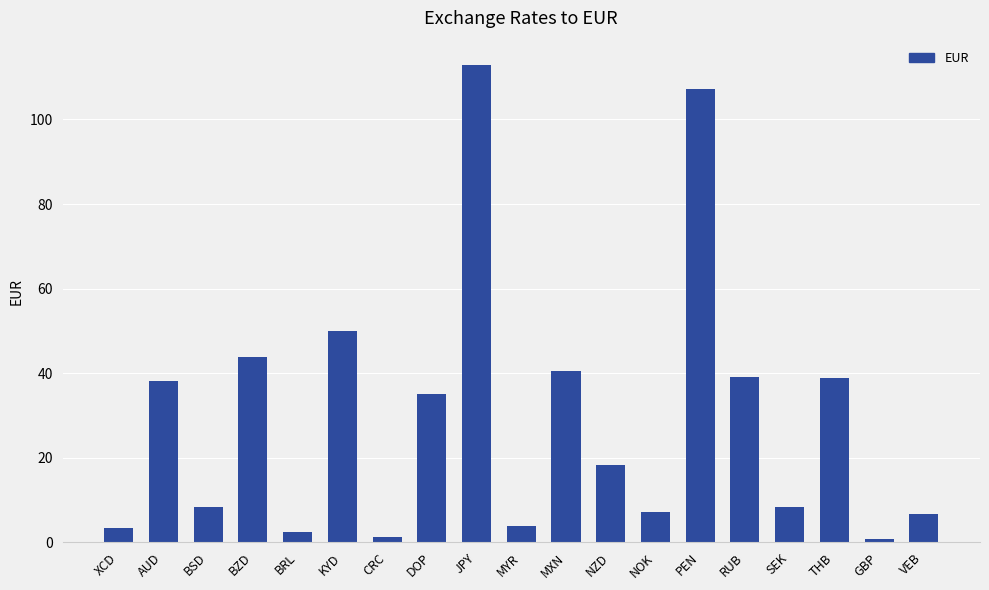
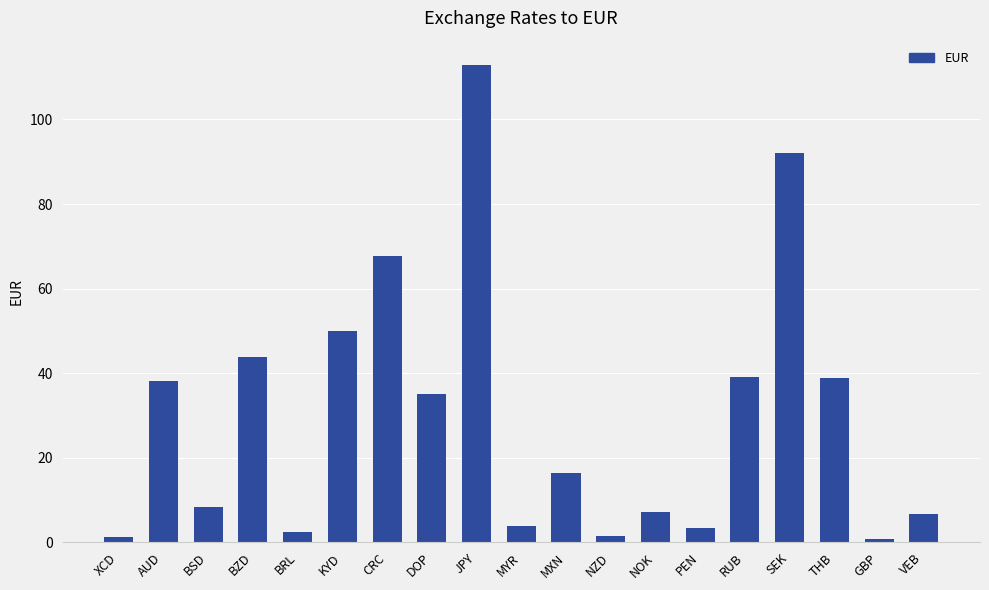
  {
-   "XCD": 4,
+   "XCD": 1,
    "AUD": 38,
    "BSD": 8,
    "BZD": 44,
    "BRL": 2,
    "KYD": 50,
-   "CRC": 1,
+   "CRC": 68,
    "DOP": 35,
    "JPY": 113,
    "MYR": 4,
-   "MXN": 41,
-   "NZD": 18,
+   "MXN": 16,
+   "NZD": 2,
    "NOK": 7,
-   "PEN": 107,
+   "PEN": 3,
    "RUB": 39,
-   "SEK": 8,
+   "SEK": 92,
    "THB": 39,
    "GBP": 1,
    "VEB": 7
  }
